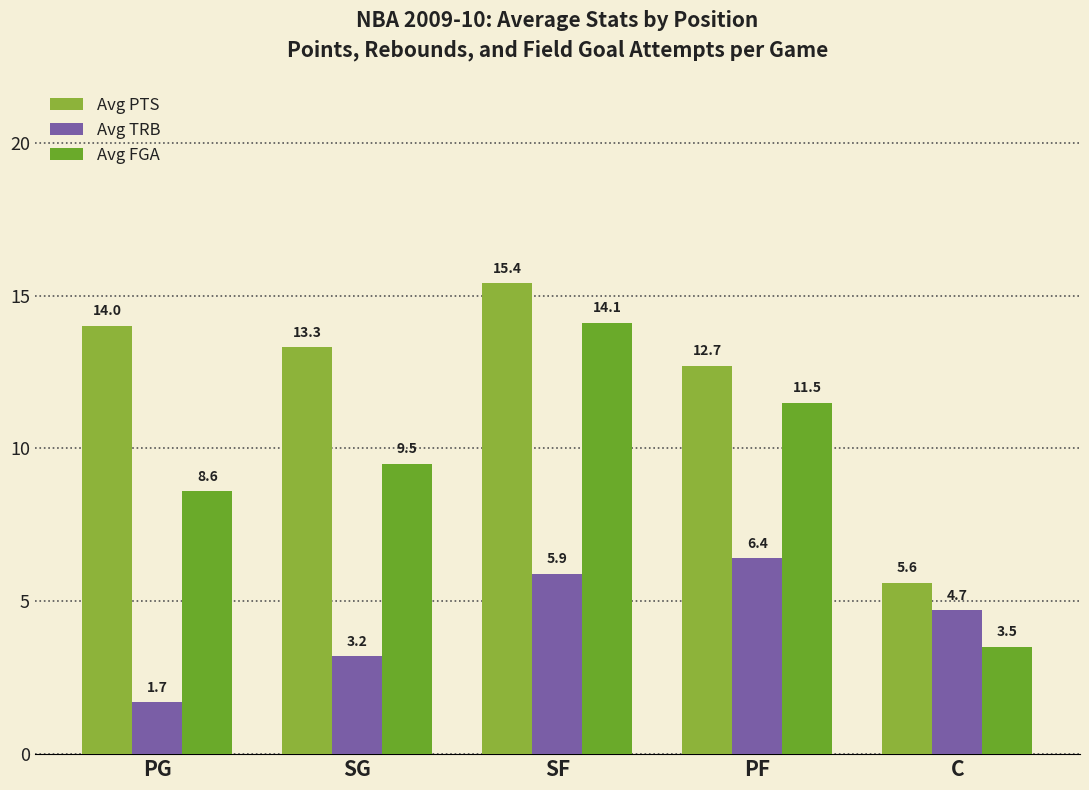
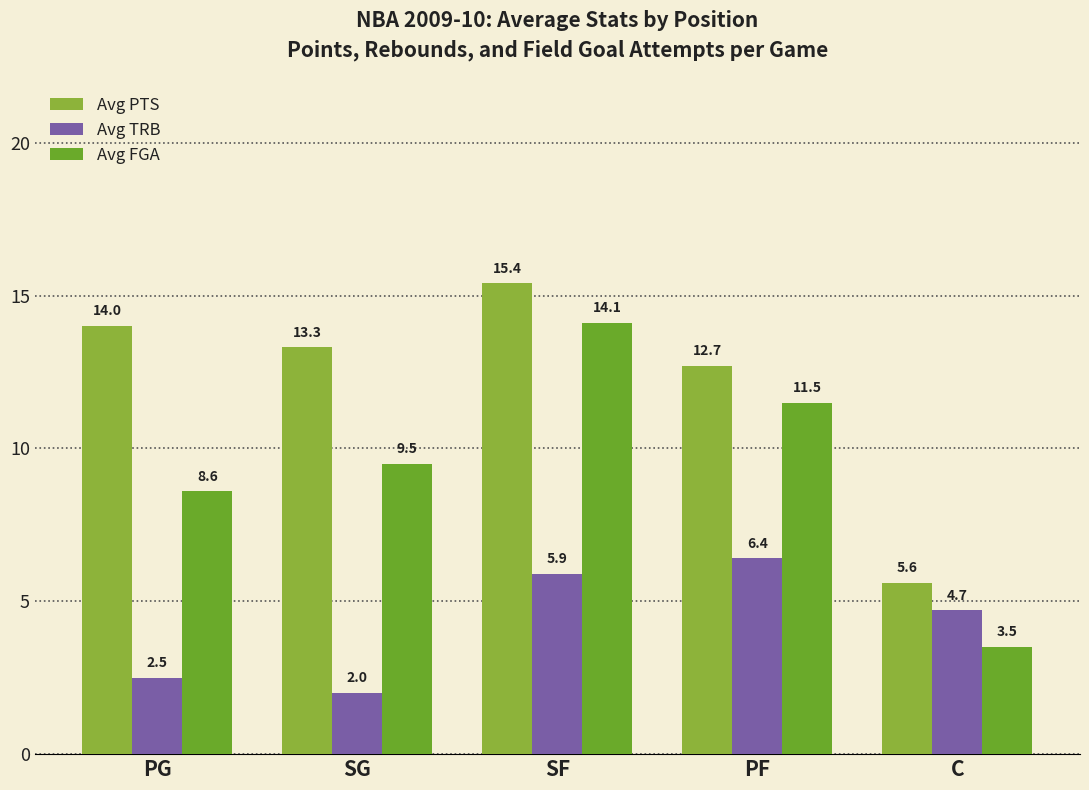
  {
    "Avg TRB": {
-     "PG": 1.7,
-     "SG": 3.2,
+     "PG": 2.5,
+     "SG": 2.0,
      "SF": 5.9,
      "PF": 6.4,
      "C": 4.7
    }
  }
